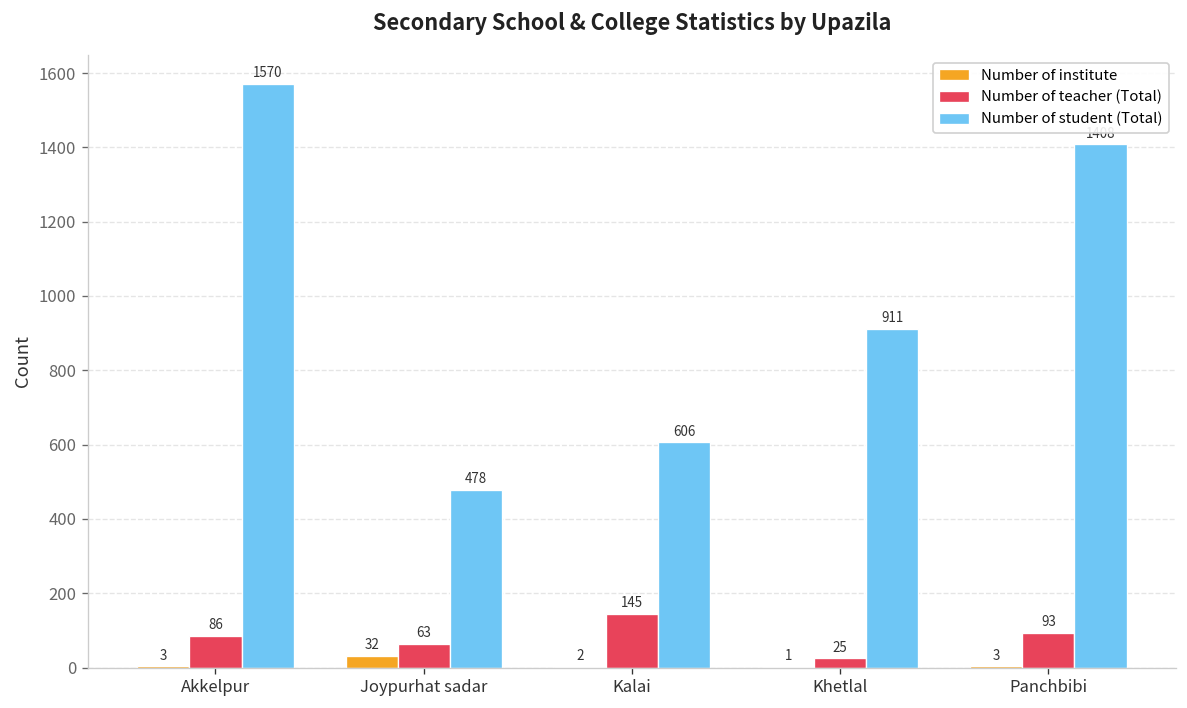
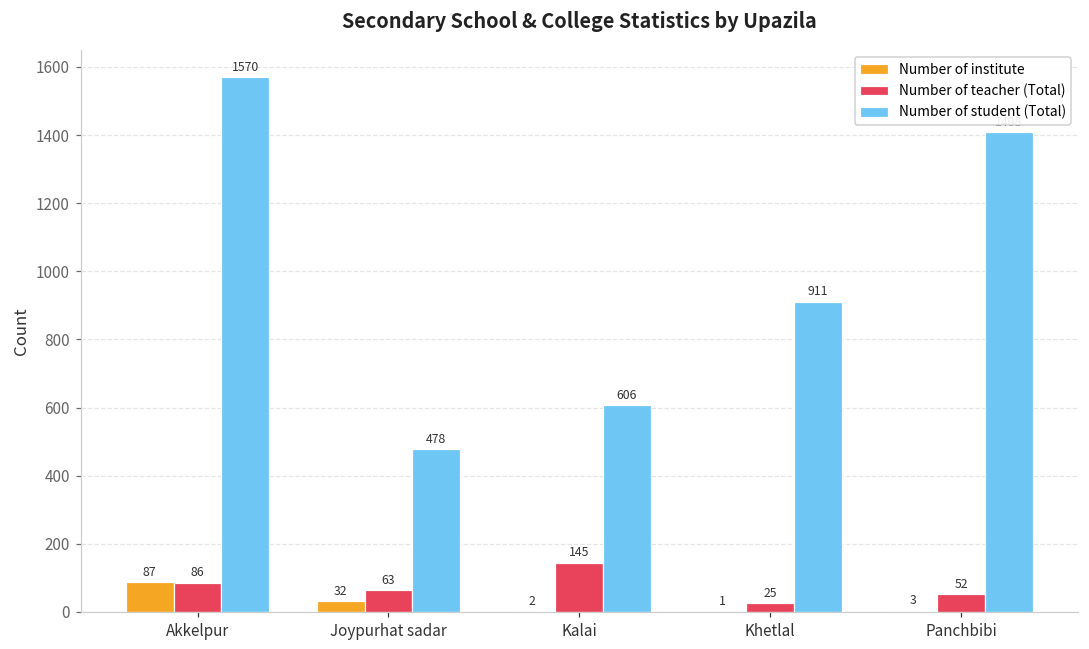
  {
    "Number of institute": {
-     "Akkelpur": 3,
+     "Akkelpur": 87,
      "Joypurhat sadar": 32,
      "Kalai": 2,
      "Khetlal": 1,
      "Panchbibi": 3
    },
    "Number of teacher (Total)": {
      "Akkelpur": 86,
      "Joypurhat sadar": 63,
      "Kalai": 145,
      "Khetlal": 25,
-     "Panchbibi": 93
+     "Panchbibi": 52
    },
    "Number of student (Total)": {
      "Akkelpur": 1570,
      "Joypurhat sadar": 478,
      "Kalai": 606,
      "Khetlal": 911
    }
  }
